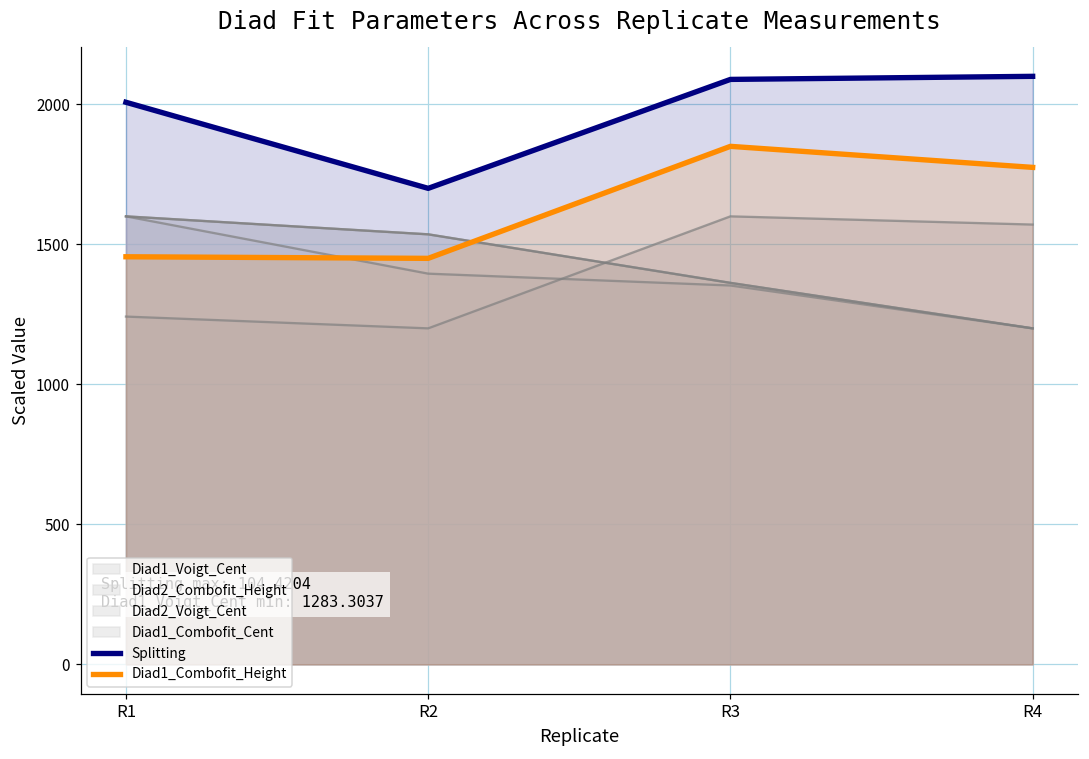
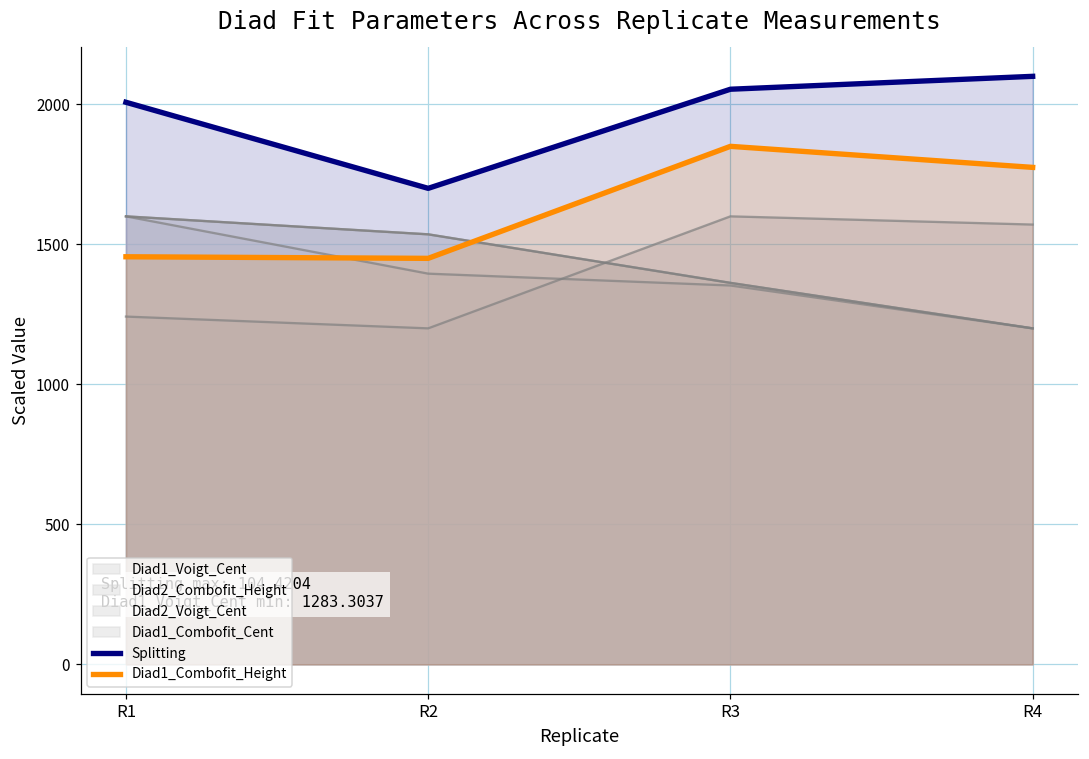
  {
    "Splitting": {
      "R1": 2010,
      "R2": 1700,
-     "R3": 2090,
+     "R3": 2050,
      "R4": 2100
    },
    "Diad1_Combofit_Height": {
      "R1": 1460,
      "R2": 1450,
      "R3": 1850,
      "R4": 1770
    }
  }
